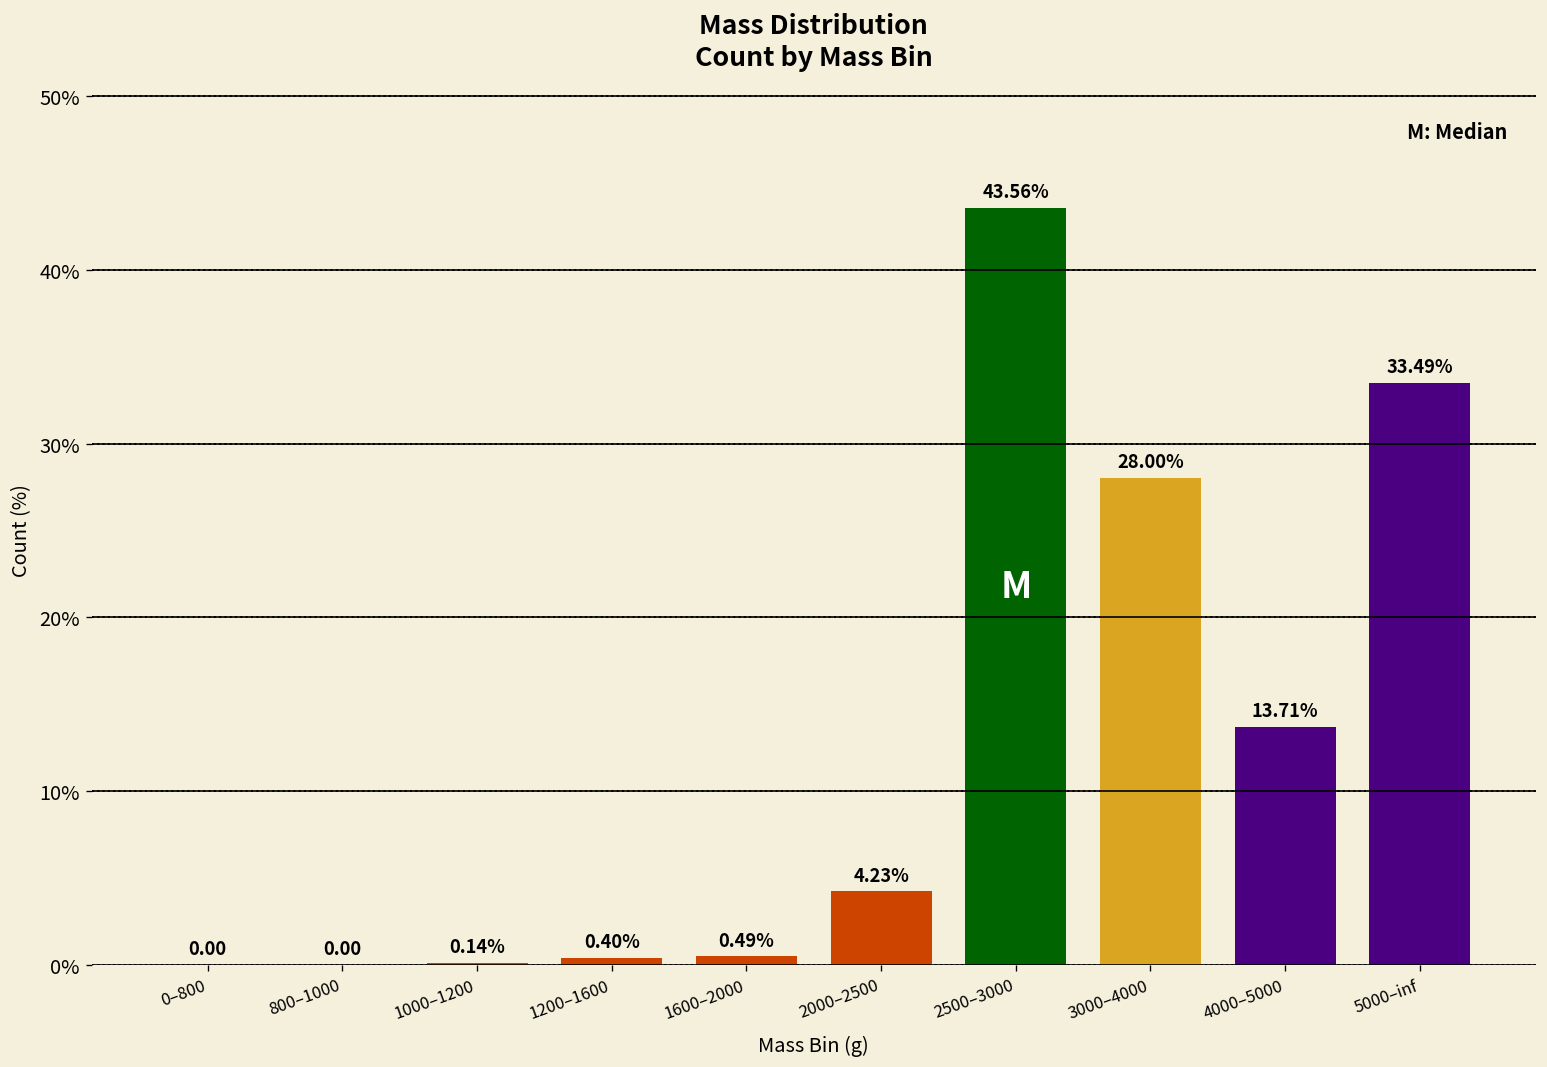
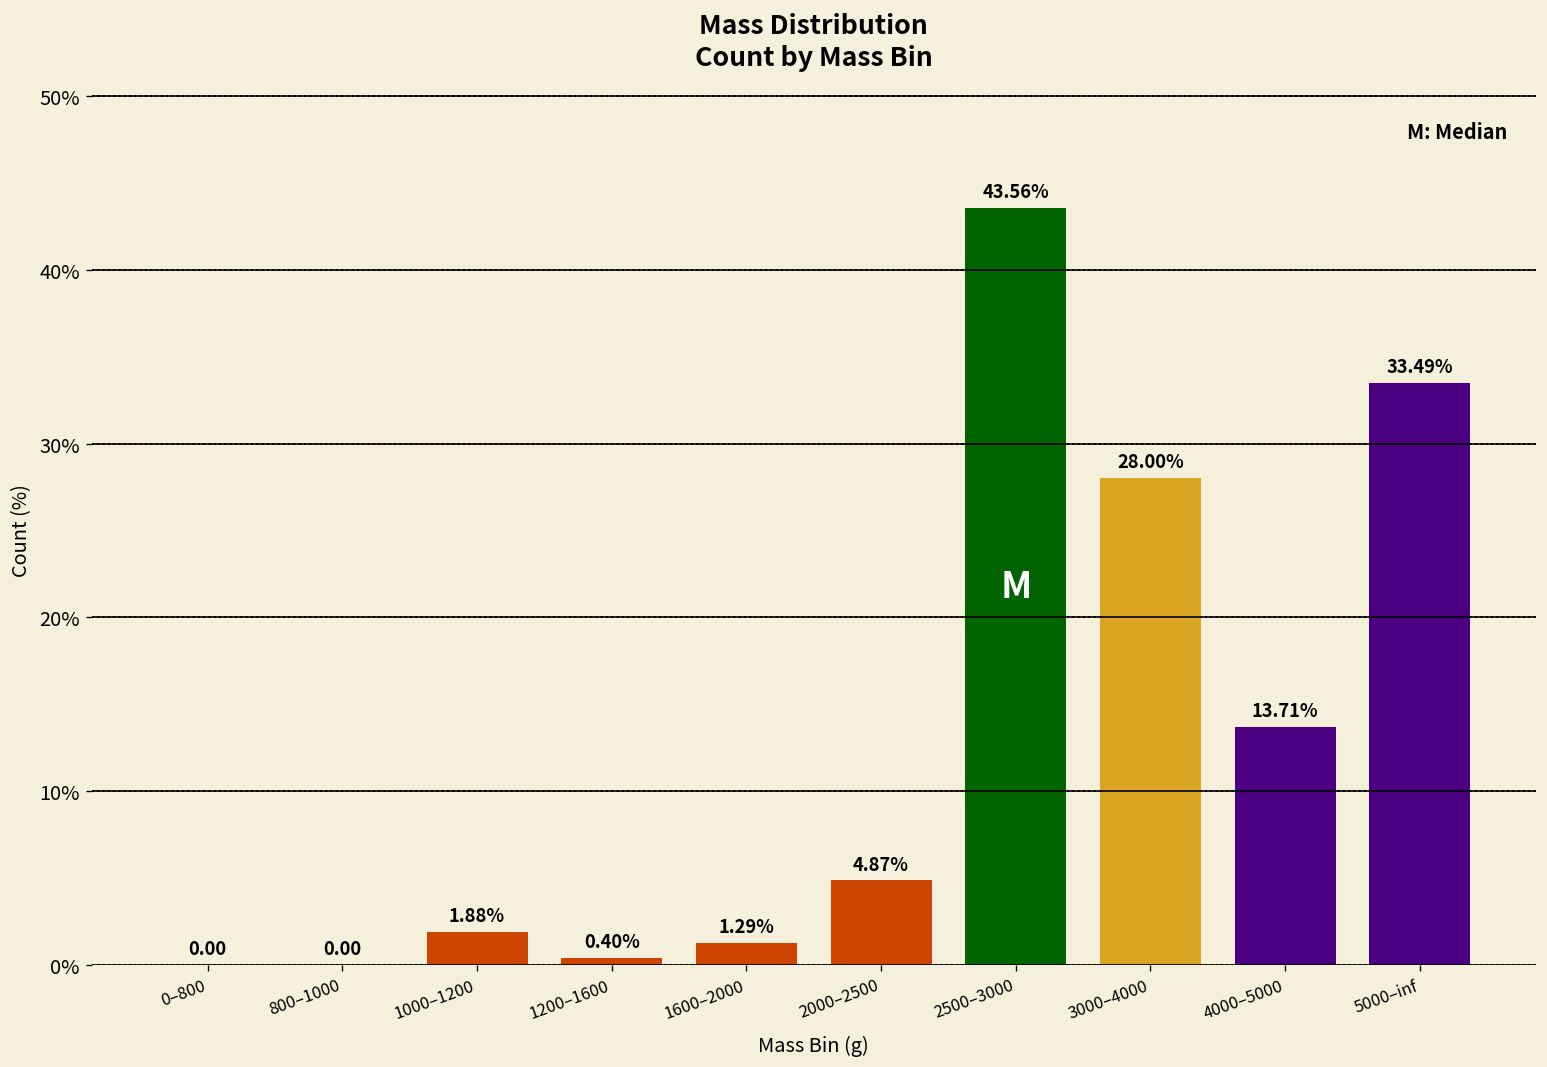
  {
    "0–800": "0.00",
    "800–1000": "0.00",
-   "1000–1200": "0.14%",
+   "1000–1200": "1.88%",
    "1200–1600": "0.40%",
-   "1600–2000": "0.49%",
-   "2000–2500": "4.23%",
+   "1600–2000": "1.29%",
+   "2000–2500": "4.87%",
    "2500–3000": "43.56%",
    "3000–4000": "28.00%",
    "4000–5000": "13.71%",
    "5000–inf": "33.49%"
  }
